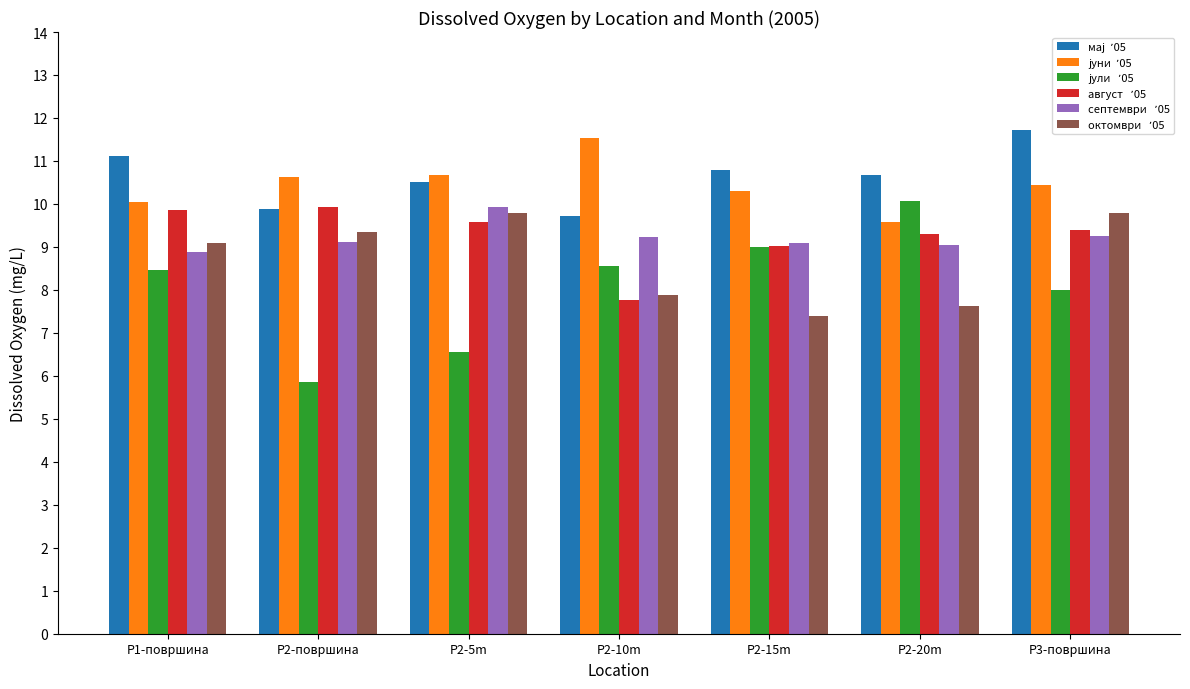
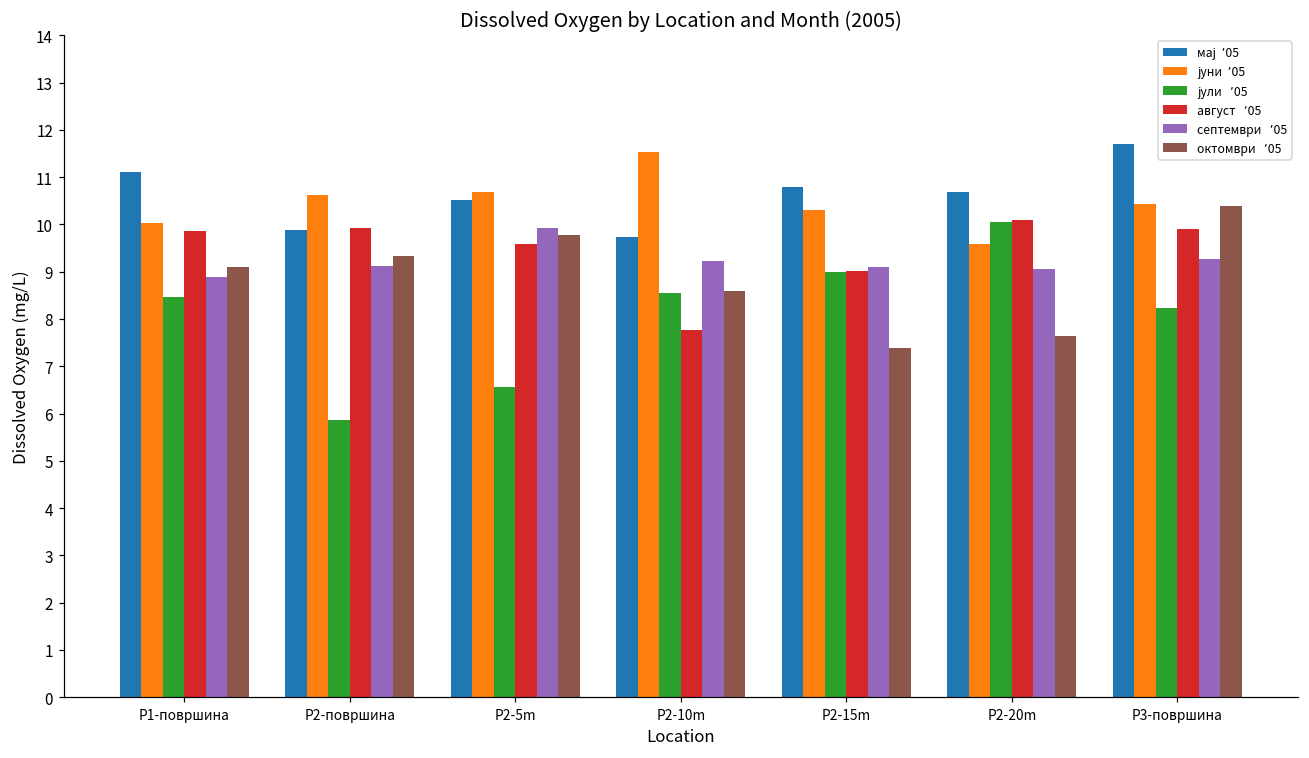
  {
    "мај ʼ05": {
      "P1-површина": 11.1,
      "P2-површина": 9.9,
      "P2-5m": 10.5,
      "P2-10m": 9.7,
      "P2-15m": 10.8,
      "P2-20m": 10.7,
      "P3-површина": 11.7
    },
    "јуни ʼ05": {
      "P1-површина": 10.0,
      "P2-површина": 10.6,
      "P2-5m": 10.7,
      "P2-10m": 11.5,
      "P2-15m": 10.3,
      "P2-20m": 9.6,
      "P3-површина": 10.4
    },
    "јули ʼ05": {
      "P1-површина": 8.5,
      "P2-површина": 5.9,
      "P2-5m": 6.6,
      "P2-10m": 8.6,
      "P2-15m": 9.0,
      "P2-20m": 10.1,
-     "P3-површина": 8.0
+     "P3-површина": 8.2
    },
    "август ʼ05": {
      "P1-површина": 9.9,
      "P2-површина": 9.9,
      "P2-5m": 9.6,
      "P2-10m": 7.8,
      "P2-15m": 9.0,
-     "P2-20m": 9.3,
-     "P3-површина": 9.4
+     "P2-20m": 10.1,
+     "P3-површина": 9.9
    },
    "септември ʼ05": {
      "P1-површина": 8.9,
      "P2-површина": 9.1,
      "P2-5m": 9.9,
      "P2-10m": 9.2,
      "P2-15m": 9.1,
      "P2-20m": 9.1,
      "P3-површина": 9.3
    },
    "октомври ʼ05": {
      "P1-површина": 9.1,
      "P2-површина": 9.3,
      "P2-5m": 9.8,
-     "P2-10m": 7.9,
+     "P2-10m": 8.6,
      "P2-15m": 7.4,
      "P2-20m": 7.6,
-     "P3-површина": 9.8
+     "P3-површина": 10.4
    }
  }
